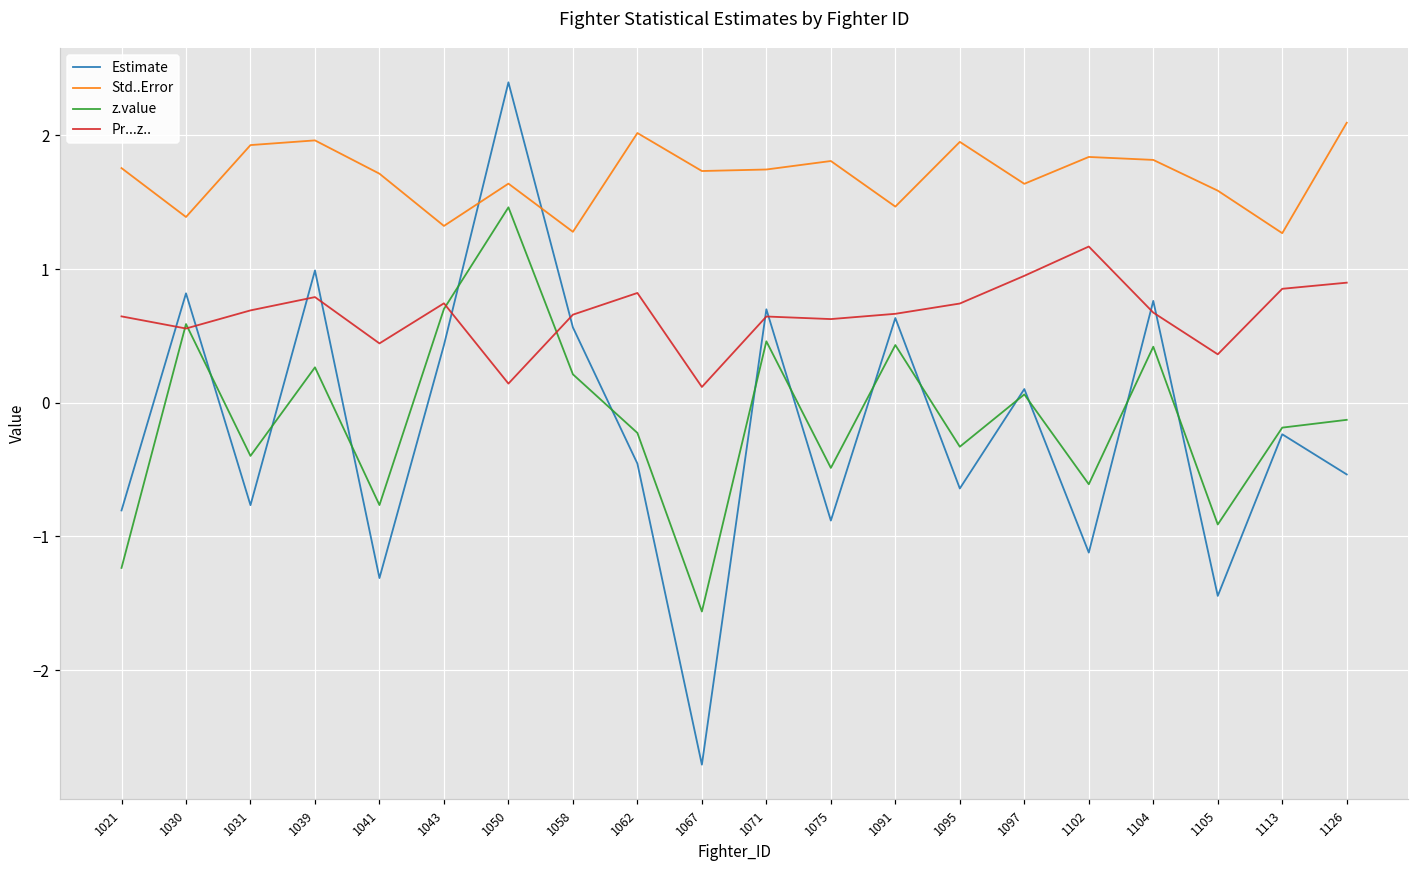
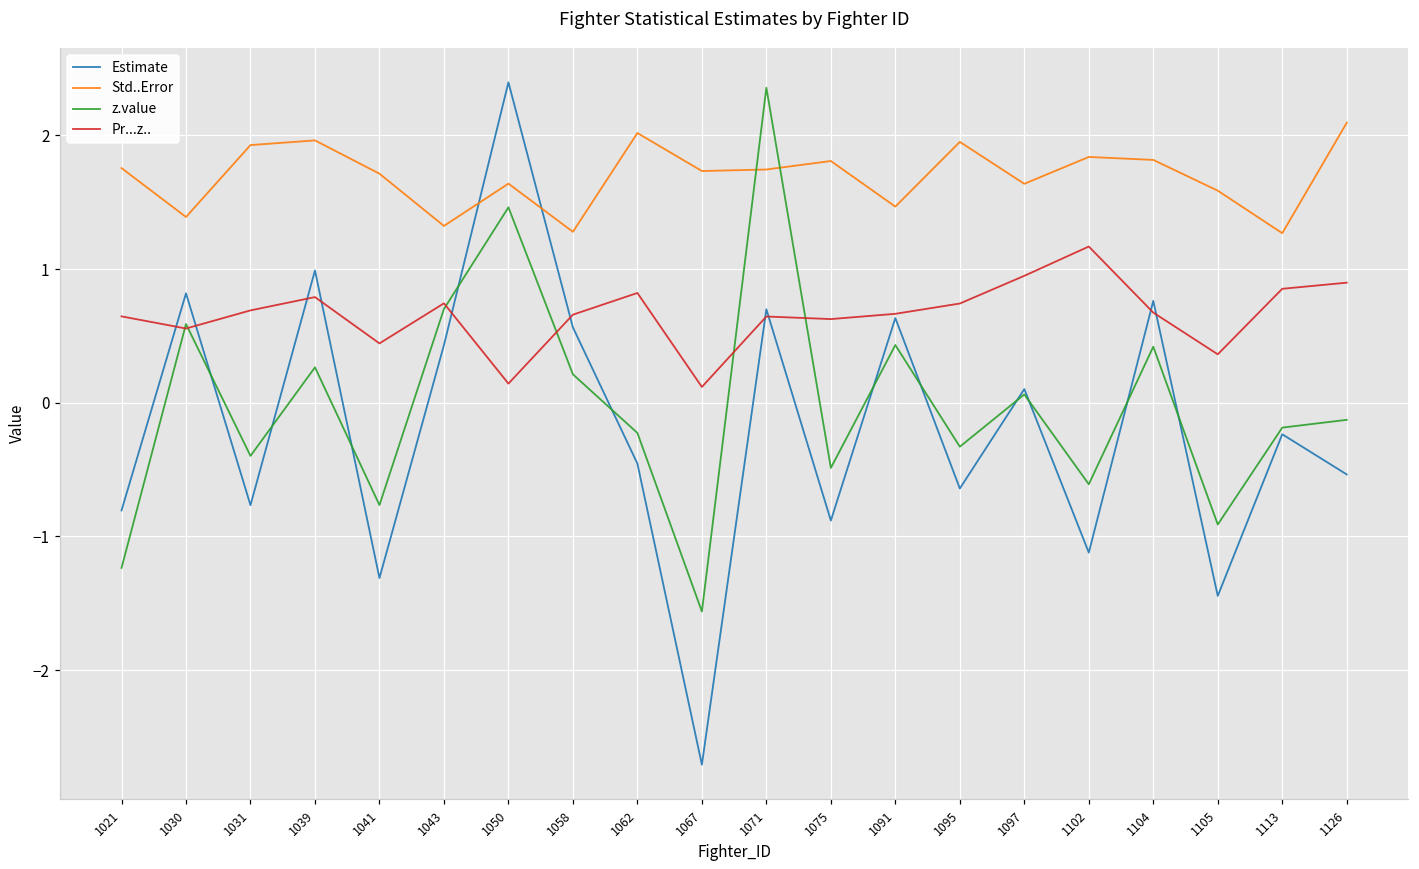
  {
    "Estimate": {
      "1021": -0.81,
      "1030": 0.82,
      "1031": -0.77,
      "1039": 0.99,
      "1041": -1.31,
      "1043": 0.43,
      "1050": 2.40,
      "1058": 0.56,
      "1062": -0.45,
      "1067": -2.71,
      "1071": 0.70,
      "1075": -0.88,
      "1091": 0.63,
      "1095": -0.64,
      "1097": 0.10,
      "1102": -1.12,
      "1104": 0.76,
      "1105": -1.44,
      "1113": -0.24,
      "1126": -0.54
    },
    "Std..Error": {
      "1021": 1.76,
      "1030": 1.39,
      "1031": 1.93,
      "1039": 1.96,
      "1041": 1.71,
      "1043": 1.32,
      "1050": 1.64,
      "1058": 1.28,
      "1062": 2.02,
      "1067": 1.73,
      "1071": 1.75,
      "1075": 1.81,
      "1091": 1.47,
      "1095": 1.95,
      "1097": 1.64,
      "1102": 1.84,
      "1104": 1.82,
      "1105": 1.59,
      "1113": 1.27,
      "1126": 2.09
    },
    "z.value": {
      "1021": -1.24,
      "1030": 0.59,
      "1031": -0.40,
      "1039": 0.27,
      "1041": -0.76,
      "1043": 0.70,
      "1050": 1.46,
      "1058": 0.21,
      "1062": -0.23,
      "1067": -1.56,
-     "1071": 0.46,
+     "1071": 2.36,
      "1075": -0.49,
      "1091": 0.43,
      "1095": -0.33,
      "1097": 0.06,
      "1102": -0.61,
      "1104": 0.42,
      "1105": -0.91,
      "1113": -0.19,
      "1126": -0.13
    },
    "Pr...z..": {
      "1021": 0.65,
      "1030": 0.56,
      "1031": 0.69,
      "1039": 0.79,
      "1041": 0.44,
      "1043": 0.74,
      "1050": 0.14,
      "1058": 0.66,
      "1062": 0.82,
      "1067": 0.12,
      "1071": 0.65,
      "1075": 0.63,
      "1091": 0.67,
      "1095": 0.74,
      "1097": 0.95,
      "1102": 1.17,
      "1104": 0.67,
      "1105": 0.36,
      "1113": 0.85,
      "1126": 0.90
    }
  }
